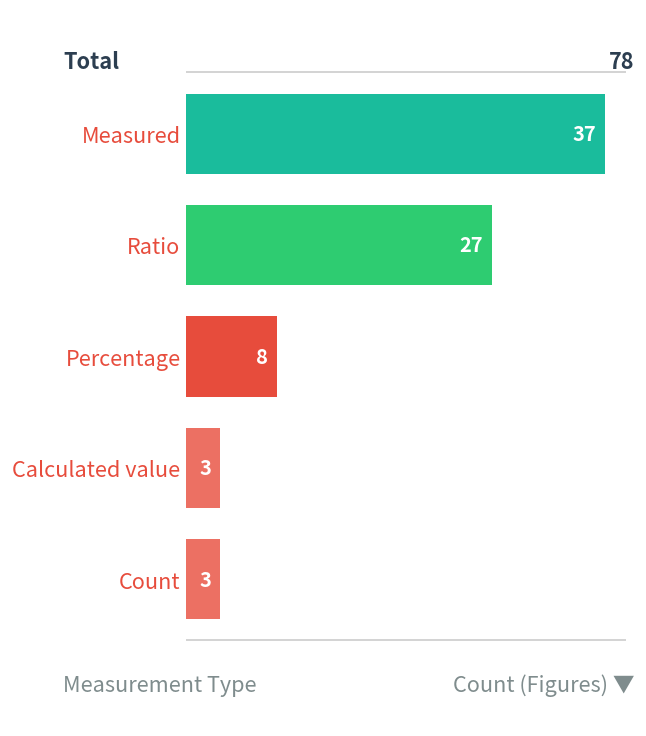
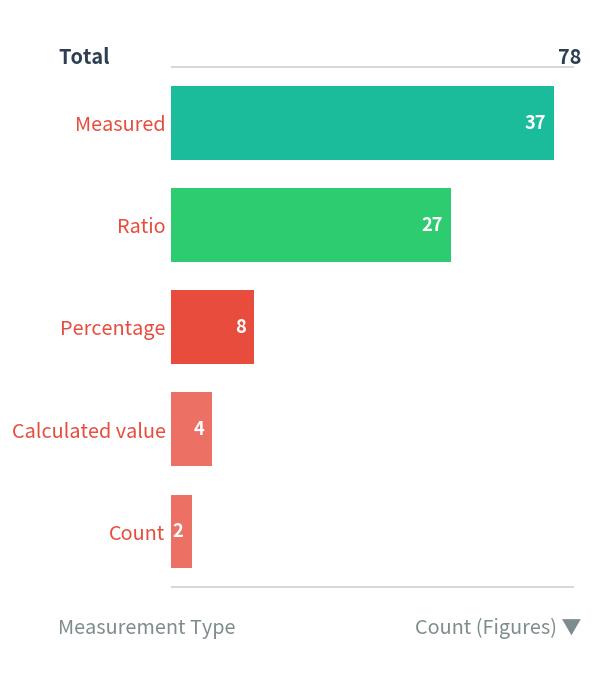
  {
    "Measured": 37,
    "Ratio": 27,
    "Percentage": 8,
-   "Calculated value": 3,
-   "Count": 3
+   "Calculated value": 4,
+   "Count": 2
  }
